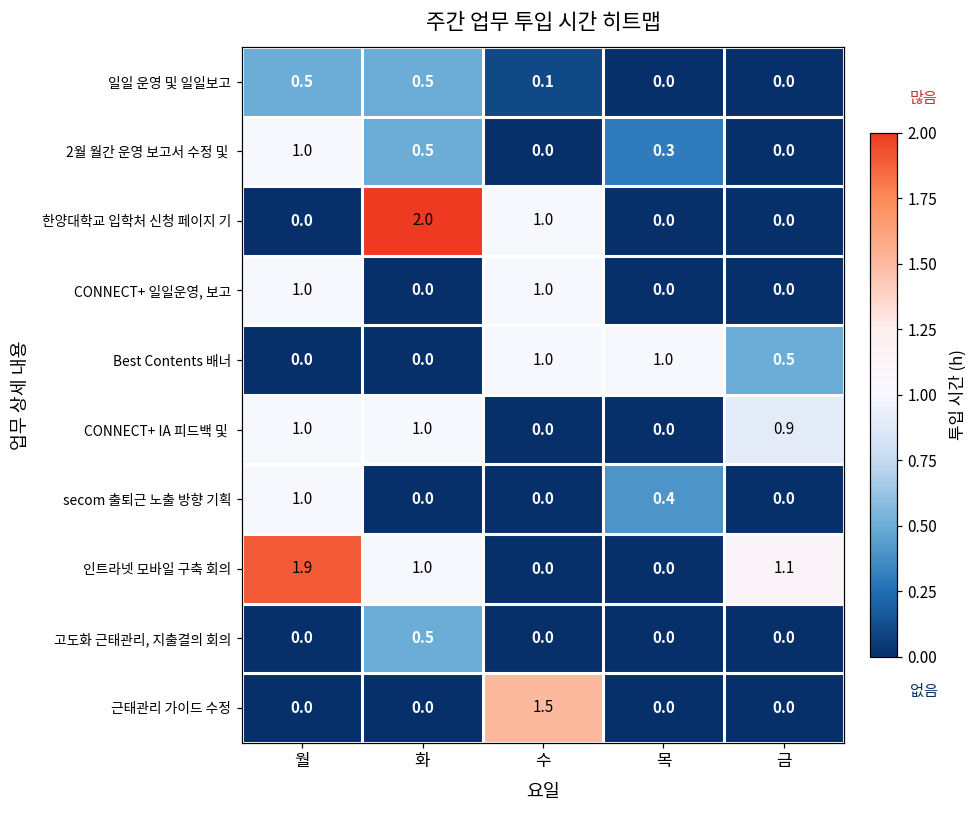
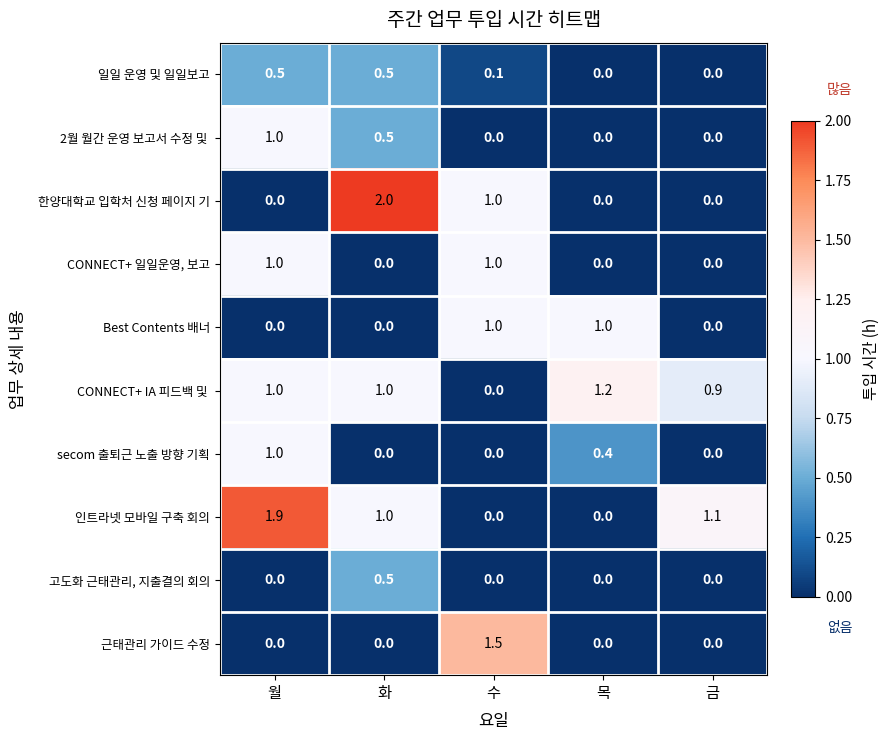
  {
    "일일 운영 및 일일보고": {
      "월": 0.5,
      "화": 0.5,
      "수": 0.1,
      "목": 0.0,
      "금": 0.0
    },
    "2월 월간 운영 보고서 수정 및": {
      "월": 1.0,
      "화": 0.5,
      "수": 0.0,
-     "목": 0.3,
+     "목": 0.0,
      "금": 0.0
    },
    "한양대학교 입학처 신청 페이지 기": {
      "월": 0.0,
      "화": 2.0,
      "수": 1.0,
      "목": 0.0,
      "금": 0.0
    },
    "CONNECT+ 일일운영, 보고": {
      "월": 1.0,
      "화": 0.0,
      "수": 1.0,
      "목": 0.0,
      "금": 0.0
    },
    "Best Contents 배너": {
      "월": 0.0,
      "화": 0.0,
      "수": 1.0,
      "목": 1.0,
-     "금": 0.5
+     "금": 0.0
    },
    "CONNECT+ IA 피드백 및": {
      "월": 1.0,
      "화": 1.0,
      "수": 0.0,
-     "목": 0.0,
+     "목": 1.2,
      "금": 0.9
    },
    "secom 출퇴근 노출 방향 기획": {
      "월": 1.0,
      "화": 0.0,
      "수": 0.0,
      "목": 0.4,
      "금": 0.0
    },
    "인트라넷 모바일 구축 회의": {
      "월": 1.9,
      "화": 1.0,
      "수": 0.0,
      "목": 0.0,
      "금": 1.1
    },
    "고도화 근태관리, 지출결의 회의": {
      "월": 0.0,
      "화": 0.5,
      "수": 0.0,
      "목": 0.0,
      "금": 0.0
    },
    "근태관리 가이드 수정": {
      "월": 0.0,
      "화": 0.0,
      "수": 1.5,
      "목": 0.0,
      "금": 0.0
    }
  }
